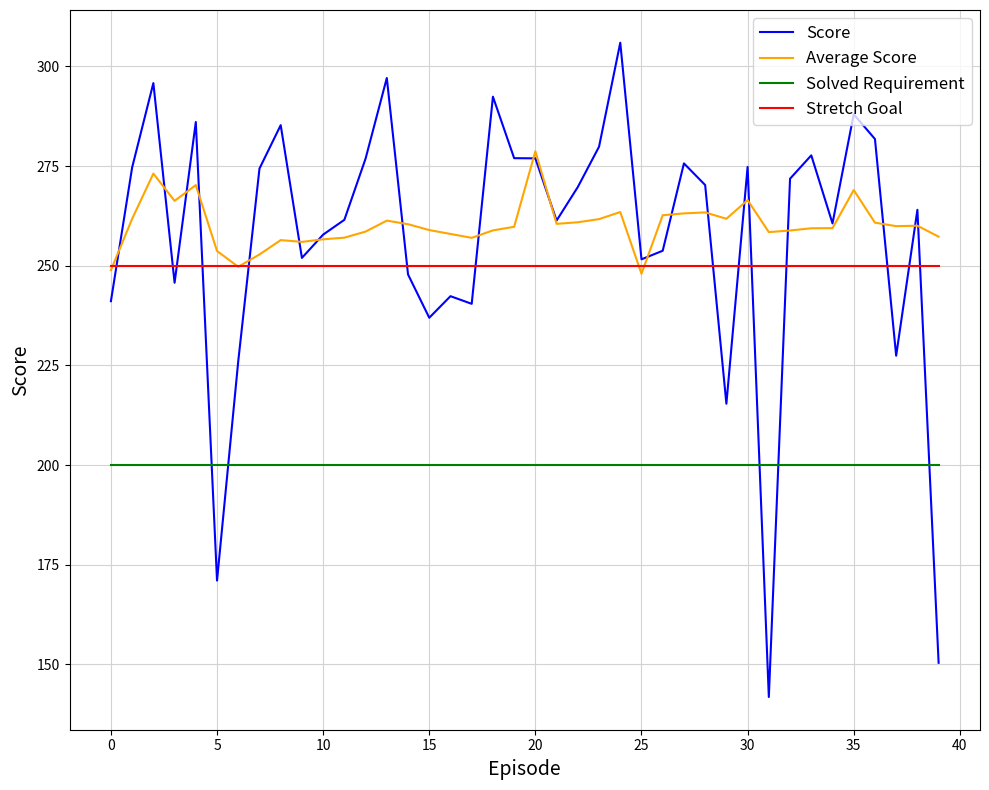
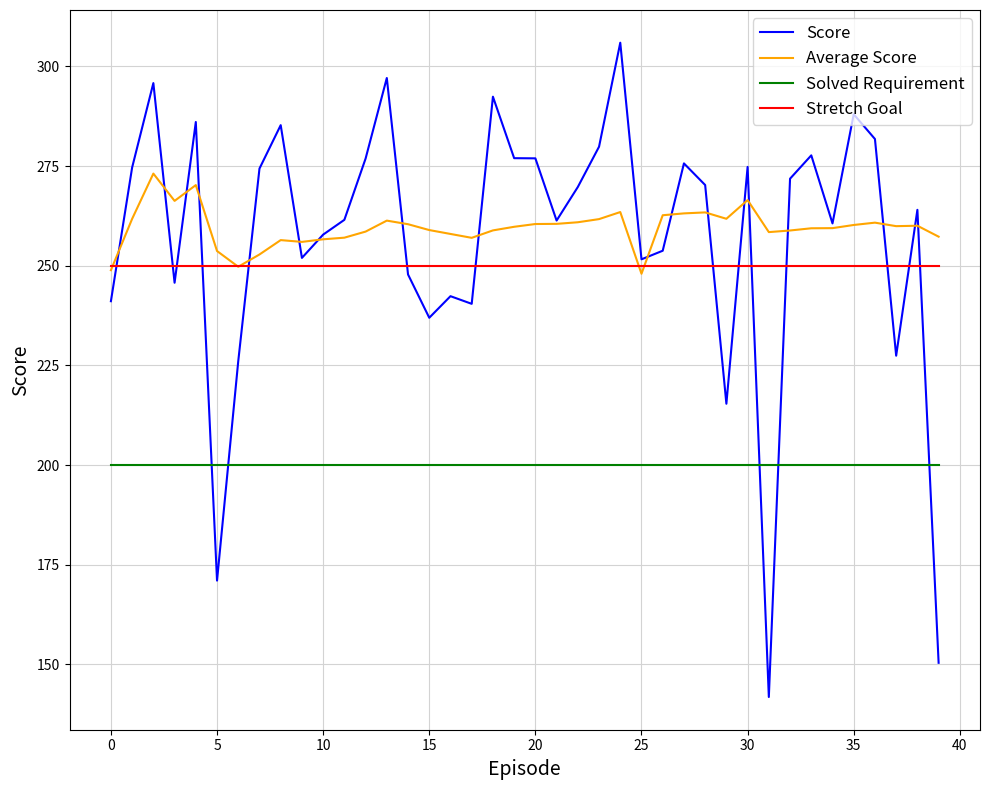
  {
    "Score": {
      "0": 241,
      "5": 171,
      "10": 258,
      "15": 237,
      "20": 277,
      "25": 252,
      "30": 275
    },
    "Average Score": {
      "0": 249,
      "5": 254,
      "10": 257,
      "15": 259,
-     "20": 279,
+     "20": 260,
      "25": 248,
      "30": 266,
-     "35": 269
+     "35": 260
    },
    "Solved Requirement": {
      "0": 200,
      "5": 200,
      "10": 200,
      "15": 200,
      "20": 200,
      "25": 200,
      "30": 200,
      "35": 200
    },
    "Stretch Goal": {
      "0": 250,
      "5": 250,
      "10": 250,
      "15": 250,
      "20": 250,
      "25": 250,
      "30": 250,
      "35": 250
    }
  }
